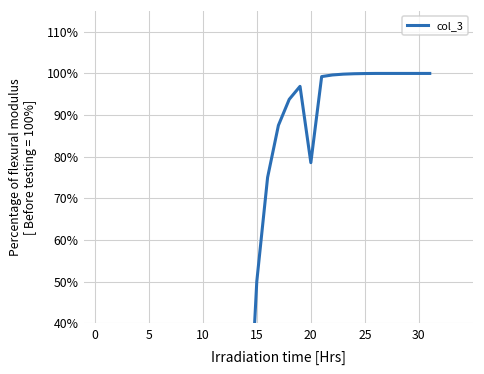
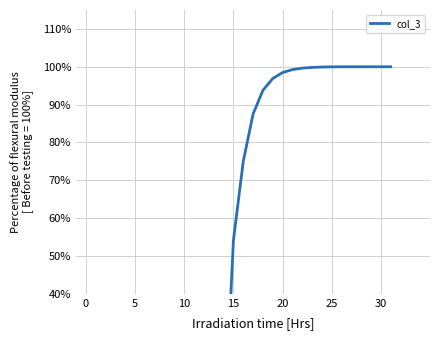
  {
-   "15": "50%",
-   "20": "79%",
+   "15": "54%",
+   "20": "98%",
    "25": "100%",
    "30": "100%"
  }
